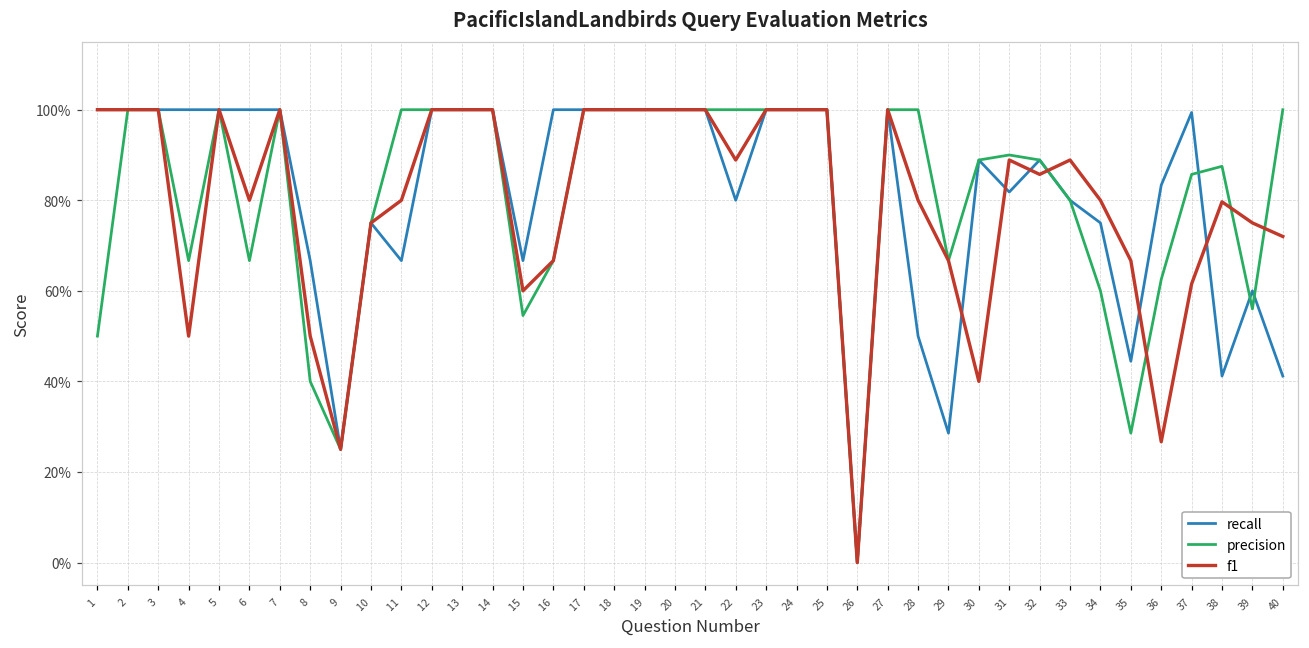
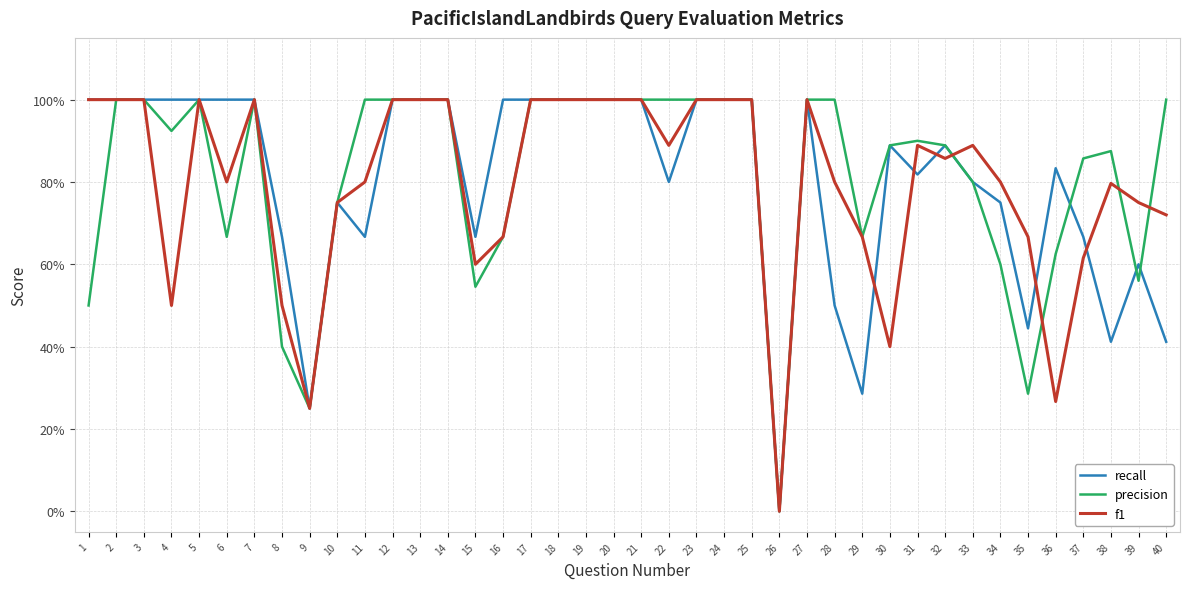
  {
    "recall": {
      "4": "100%",
      "6": "100%",
      "8": "67%",
      "11": "67%",
      "15": "67%",
      "16": "100%",
      "22": "80%",
      "28": "50%",
      "29": "29%",
      "31": "82%",
      "34": "75%",
      "35": "44%",
      "36": "83%",
-     "37": "99%",
+     "37": "67%",
      "38": "41%",
      "39": "60%",
      "40": "41%"
    },
    "precision": {
      "1": "50%",
-     "4": "67%",
+     "4": "92%",
      "6": "67%",
      "8": "40%",
      "11": "100%",
      "15": "55%",
      "22": "100%",
      "28": "100%",
      "31": "90%",
      "34": "60%",
      "35": "29%",
      "36": "63%",
      "37": "86%",
      "38": "88%",
      "39": "56%",
      "40": "100%"
    },
    "f1": {
      "4": "50%",
      "6": "80%",
      "8": "50%",
      "11": "80%",
      "15": "60%",
      "22": "89%",
      "28": "80%",
      "30": "40%",
      "31": "89%",
      "32": "86%",
      "33": "89%",
      "34": "80%",
      "35": "67%",
      "36": "27%",
      "37": "62%",
      "38": "80%",
      "39": "75%",
      "40": "72%"
    }
  }
